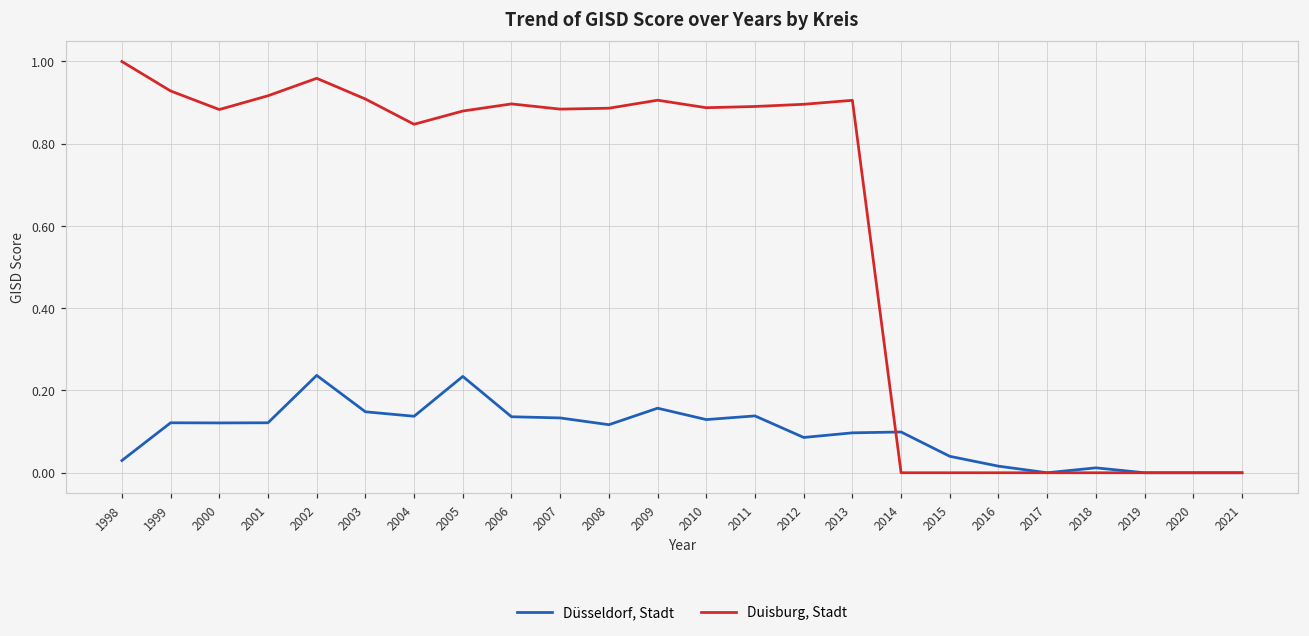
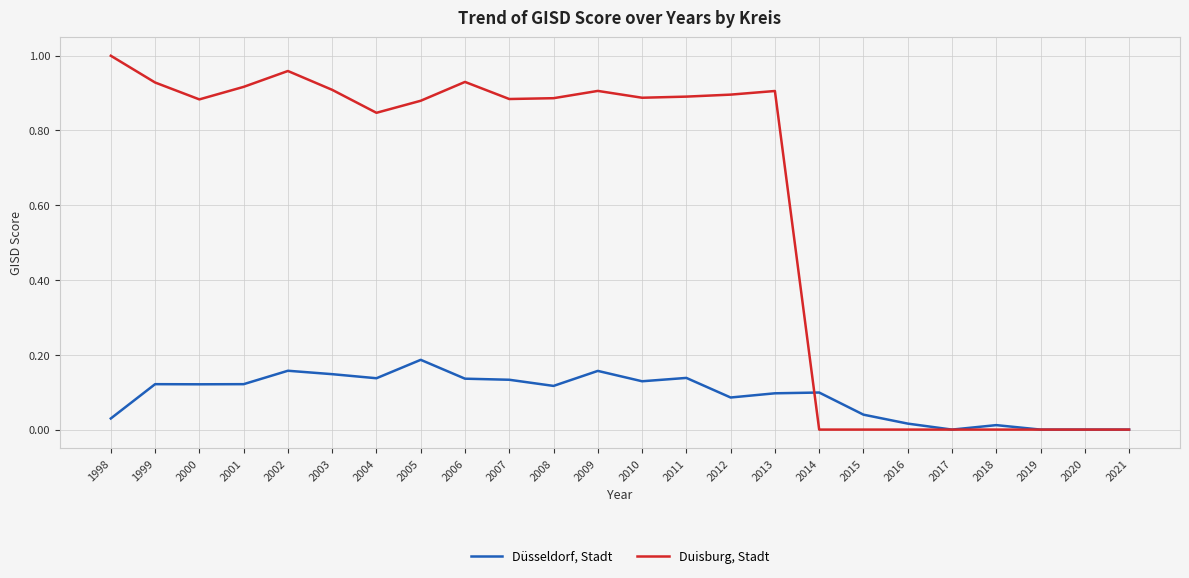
  {
    "Düsseldorf, Stadt": {
      "1998": 0.03,
      "1999": 0.12,
      "2000": 0.12,
      "2001": 0.12,
-     "2002": 0.24,
+     "2002": 0.16,
      "2003": 0.15,
      "2004": 0.14,
-     "2005": 0.23,
+     "2005": 0.19,
      "2006": 0.14,
      "2007": 0.13,
      "2008": 0.12,
      "2009": 0.16,
      "2010": 0.13,
      "2011": 0.14,
      "2012": 0.09,
      "2013": 0.10,
      "2014": 0.10,
      "2015": 0.04,
      "2016": 0.02,
      "2018": 0.01
    },
    "Duisburg, Stadt": {
      "1998": 1.00,
      "1999": 0.93,
      "2000": 0.88,
      "2001": 0.92,
      "2002": 0.96,
      "2003": 0.91,
      "2004": 0.85,
      "2005": 0.88,
-     "2006": 0.90,
+     "2006": 0.93,
      "2007": 0.88,
      "2008": 0.89,
      "2009": 0.91,
      "2010": 0.89,
      "2011": 0.89,
      "2012": 0.90,
      "2013": 0.91,
      "2014": 0.00,
      "2015": 0.00,
      "2016": 0.00,
      "2018": 0.00
    }
  }
